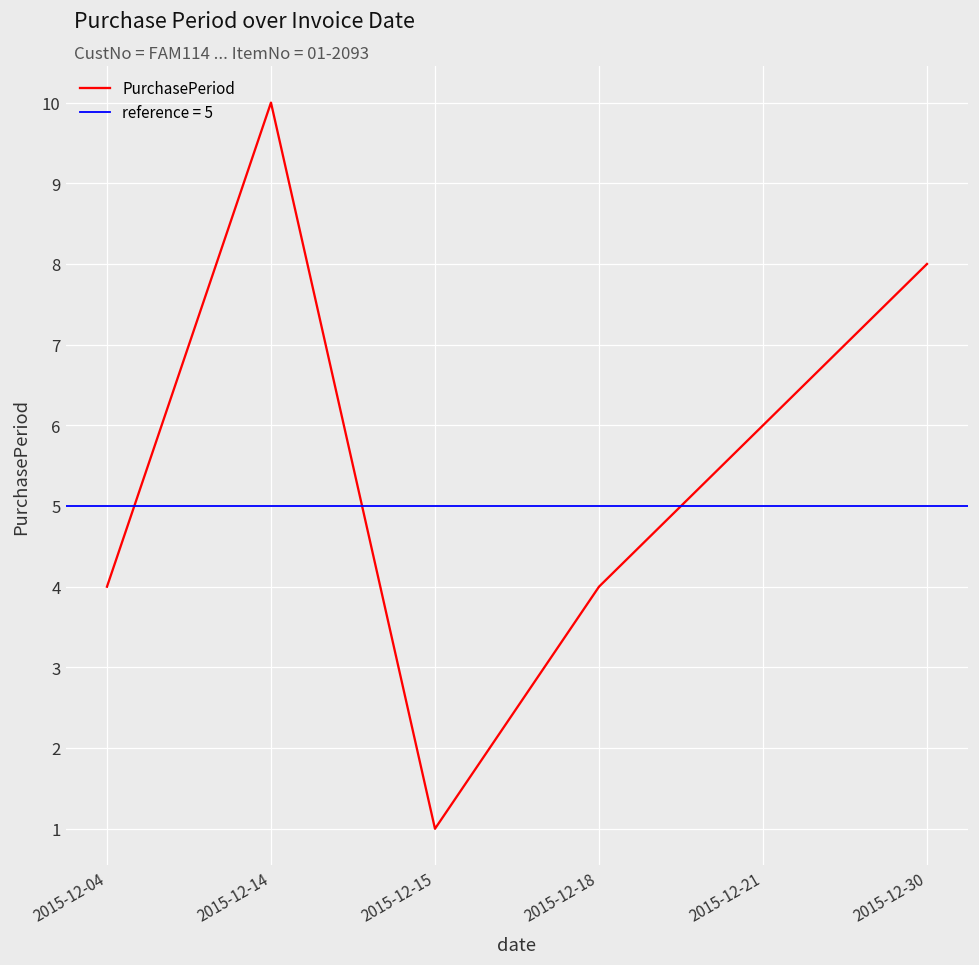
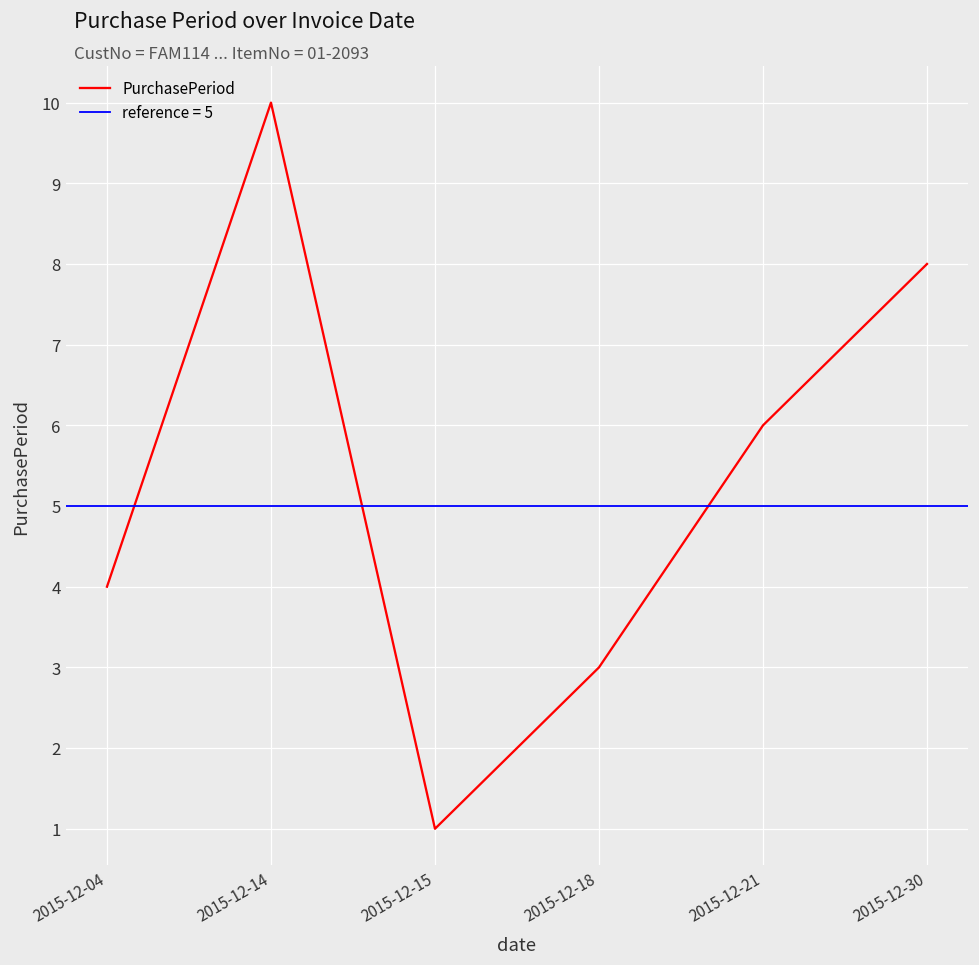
  {
    "2015-12-04": 4,
    "2015-12-14": 10,
    "2015-12-15": 1,
-   "2015-12-18": 4,
+   "2015-12-18": 3,
    "2015-12-21": 6,
    "2015-12-30": 8
  }
